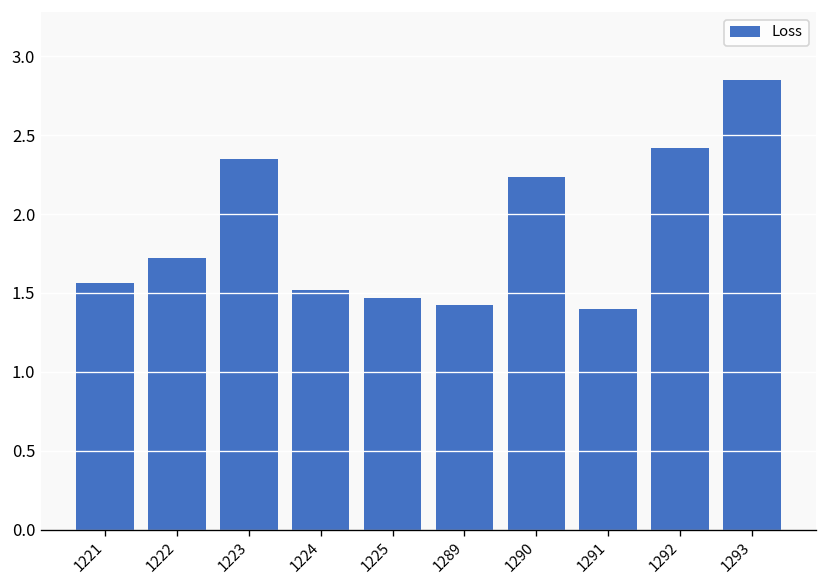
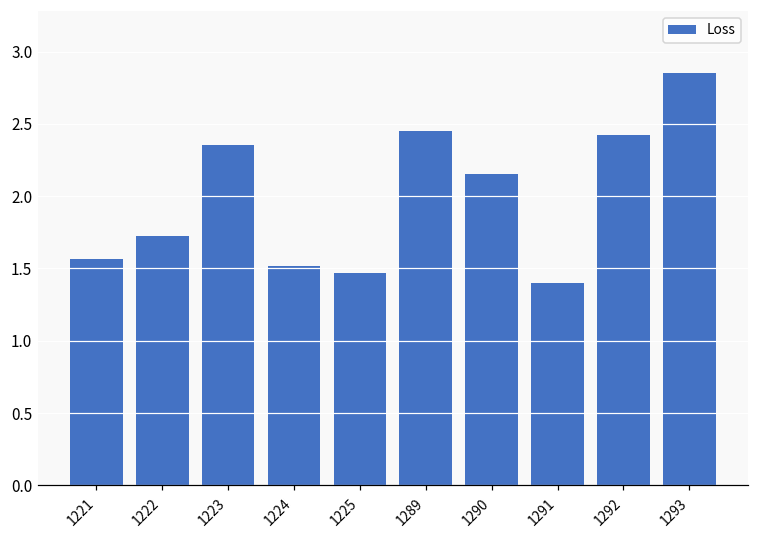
  {
    "1221": 1.57,
    "1222": 1.72,
    "1223": 2.35,
    "1224": 1.52,
    "1225": 1.47,
-   "1289": 1.42,
-   "1290": 2.23,
+   "1289": 2.45,
+   "1290": 2.15,
    "1291": 1.40,
    "1292": 2.42,
    "1293": 2.85
  }
